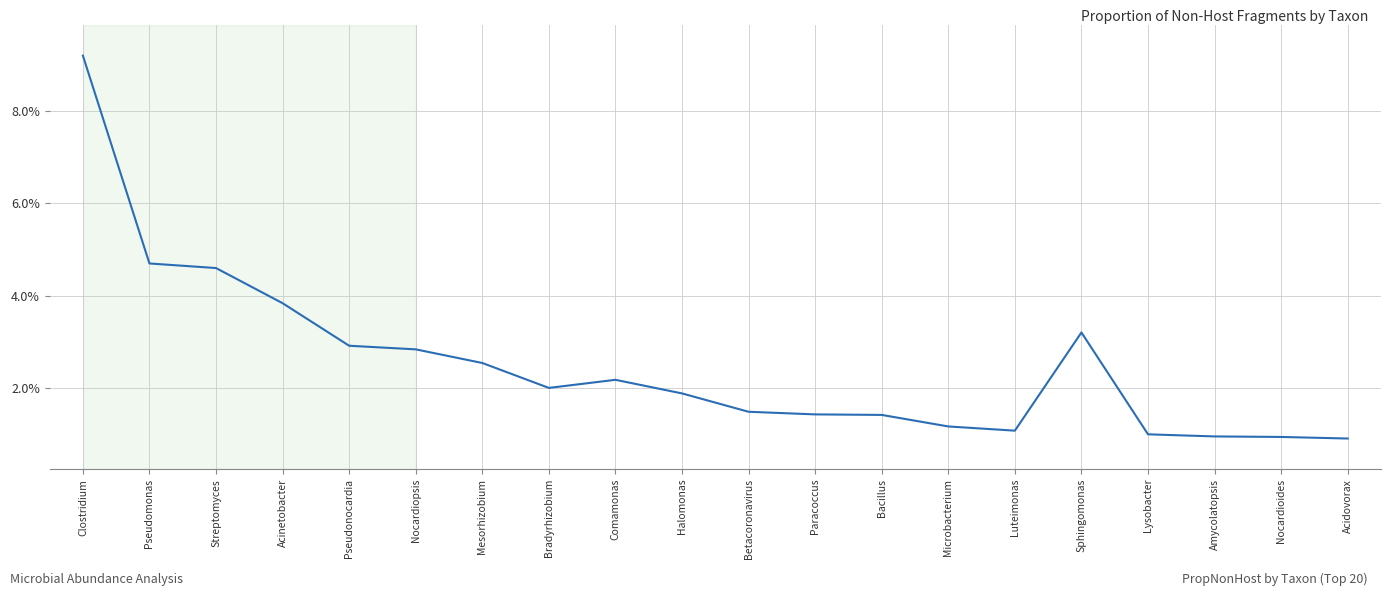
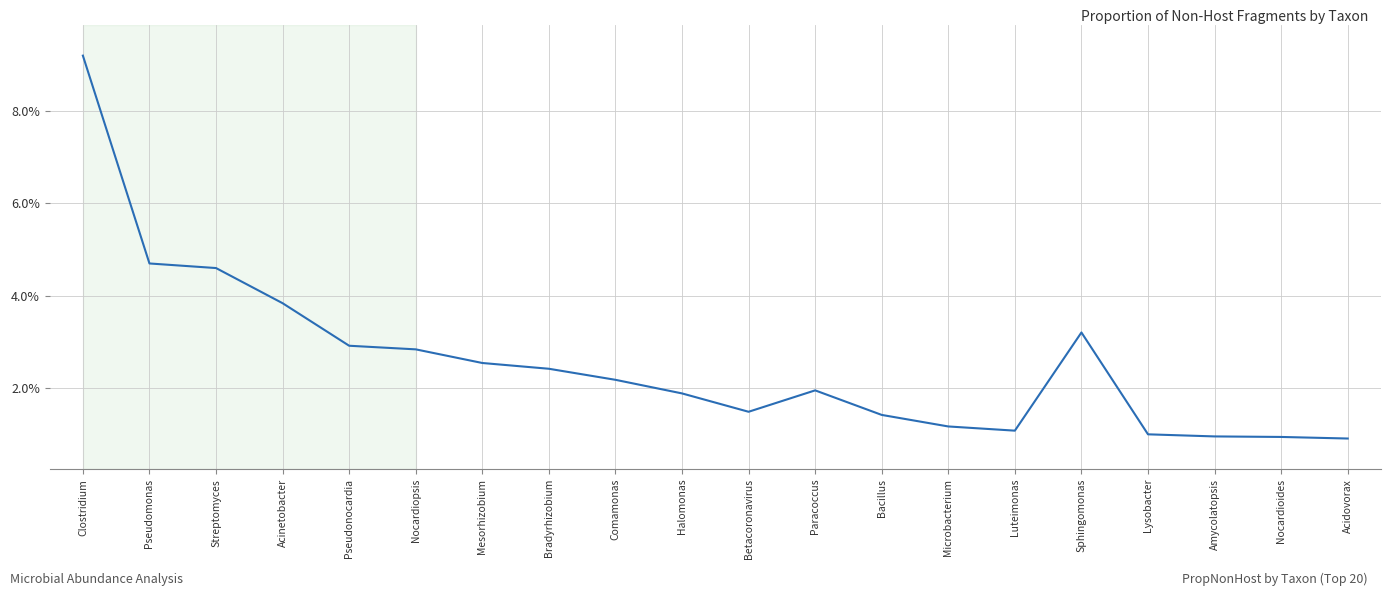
  {
    "Clostridium": "9.2%",
    "Pseudomonas": "4.7%",
    "Streptomyces": "4.6%",
    "Acinetobacter": "3.8%",
    "Pseudonocardia": "2.9%",
    "Nocardiopsis": "2.8%",
    "Mesorhizobium": "2.5%",
-   "Bradyrhizobium": "2.0%",
+   "Bradyrhizobium": "2.4%",
    "Comamonas": "2.2%",
    "Halomonas": "1.9%",
    "Betacoronavirus": "1.5%",
-   "Paracoccus": "1.4%",
+   "Paracoccus": "2.0%",
    "Bacillus": "1.4%",
    "Microbacterium": "1.2%",
    "Luteimonas": "1.1%",
    "Sphingomonas": "3.2%",
    "Lysobacter": "1.0%",
    "Amycolatopsis": "1.0%",
    "Nocardioides": "1.0%",
    "Acidovorax": "0.9%"
  }
